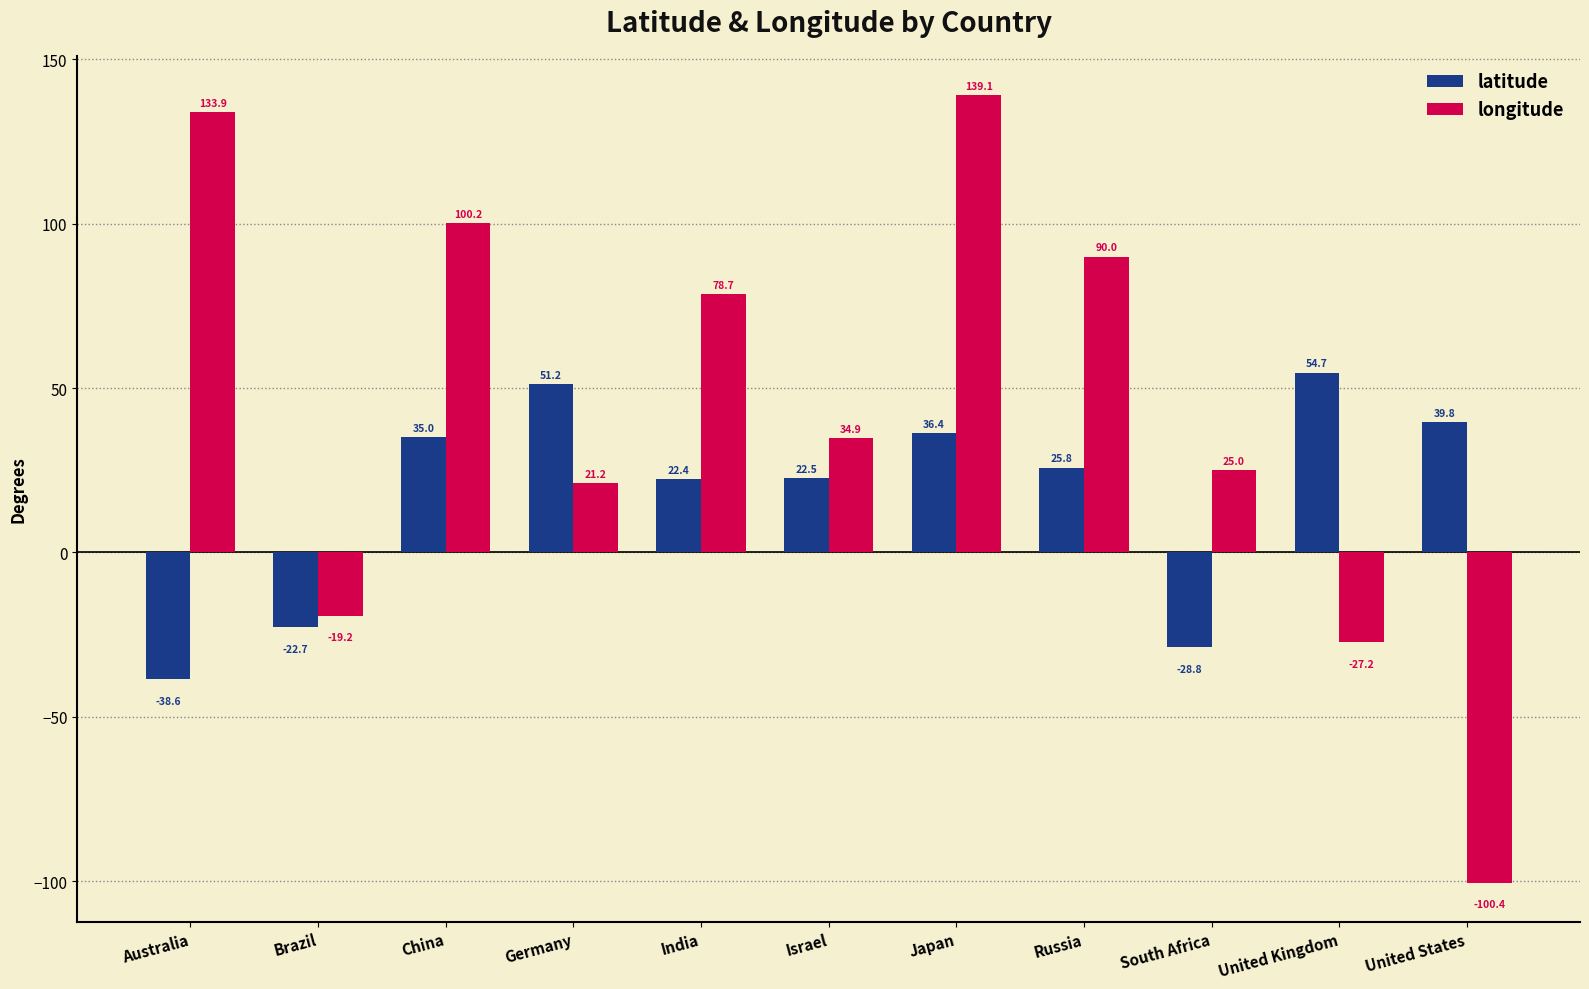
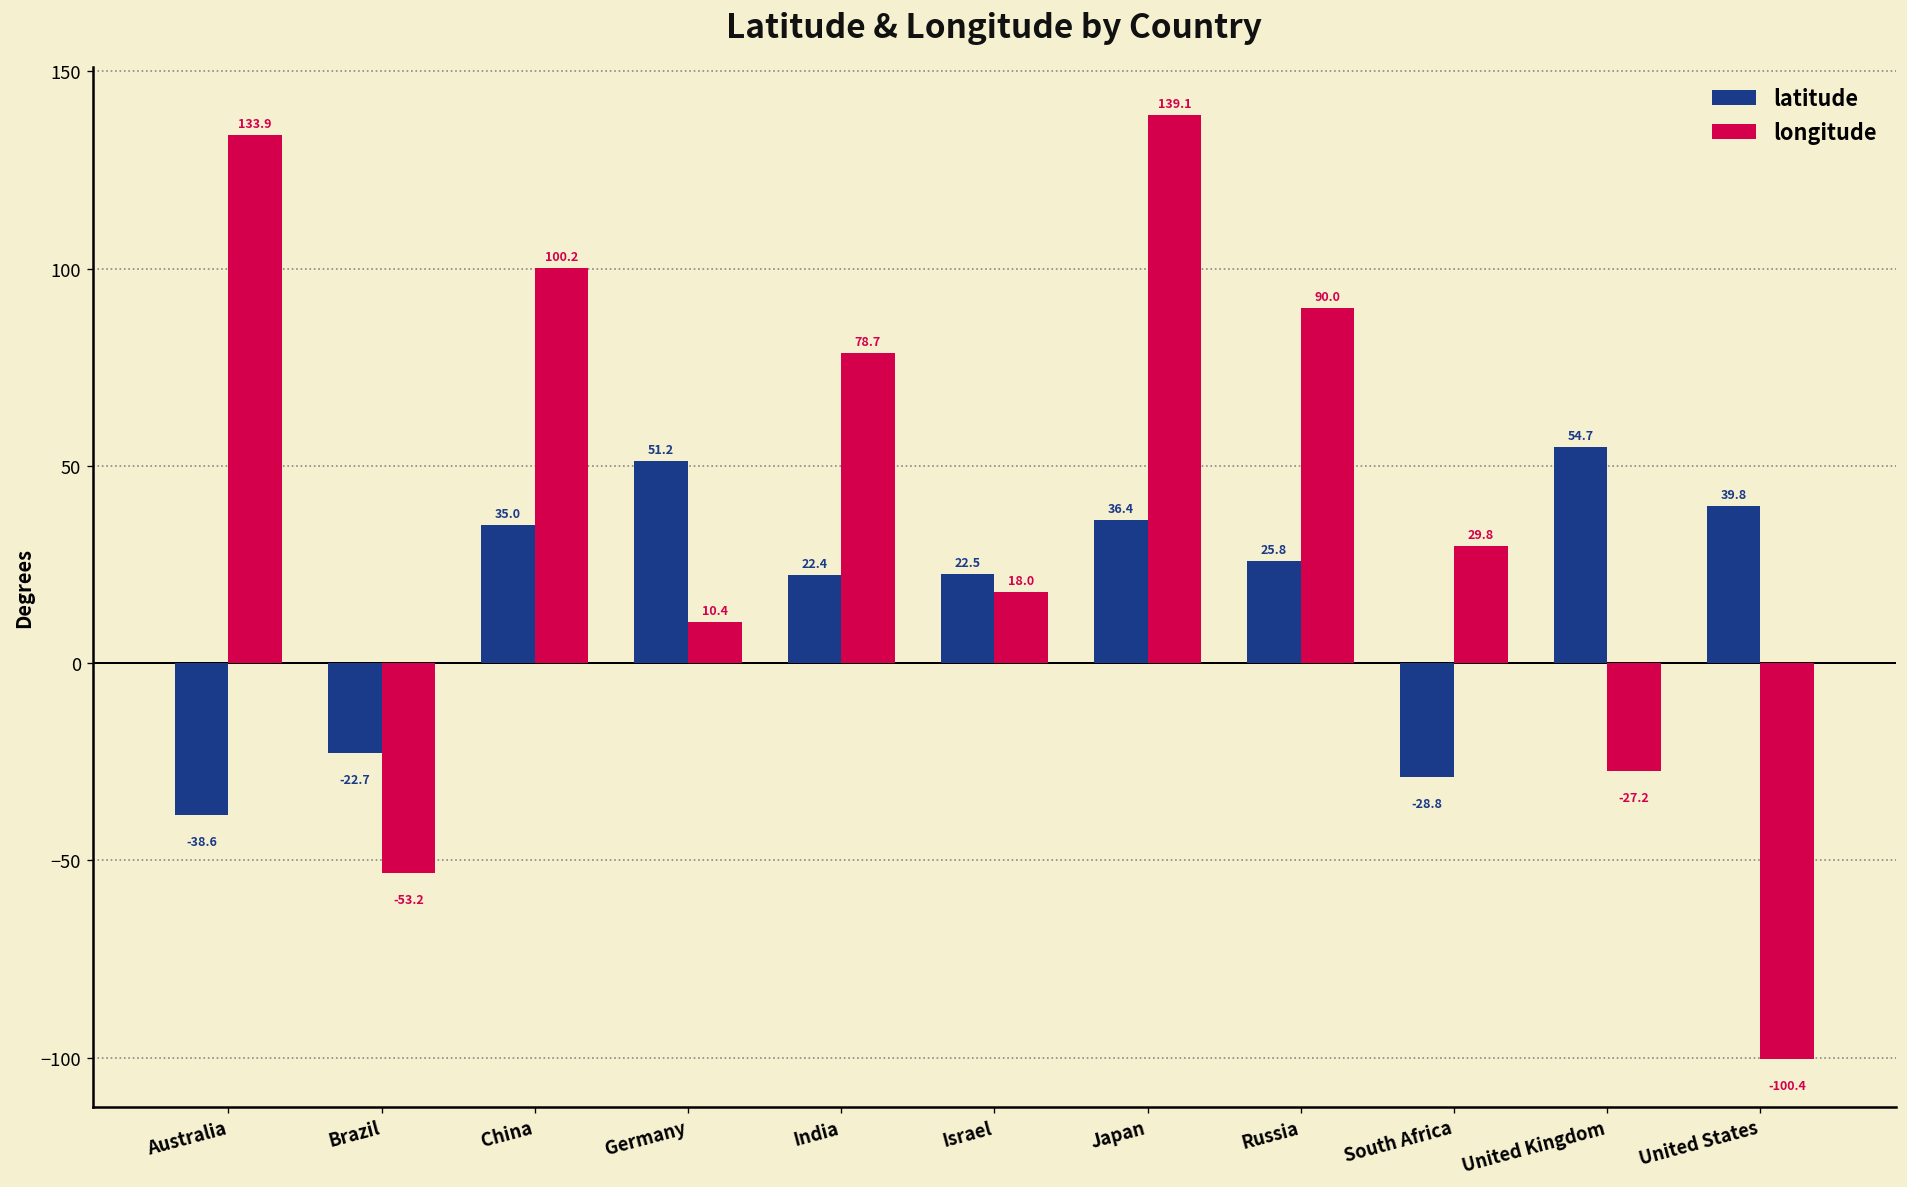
  {
    "latitude": {
      "Australia": -38.6,
      "Brazil": -22.7,
      "China": 35.0,
      "Germany": 51.2,
      "India": 22.4,
      "Israel": 22.5,
      "Japan": 36.4,
      "Russia": 25.8,
      "South Africa": -28.8,
      "United Kingdom": 54.7,
      "United States": 39.8
    },
    "longitude": {
      "Australia": 133.9,
-     "Brazil": -19.2,
+     "Brazil": -53.2,
      "China": 100.2,
-     "Germany": 21.2,
+     "Germany": 10.4,
      "India": 78.7,
-     "Israel": 34.9,
+     "Israel": 18.0,
      "Japan": 139.1,
      "Russia": 90.0,
-     "South Africa": 25.0,
+     "South Africa": 29.8,
      "United Kingdom": -27.2,
      "United States": -100.4
    }
  }
